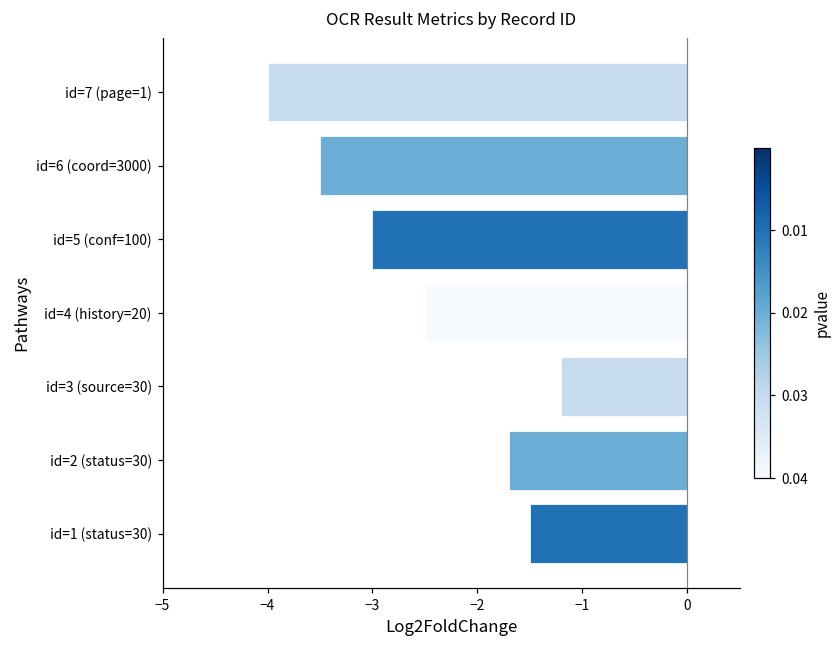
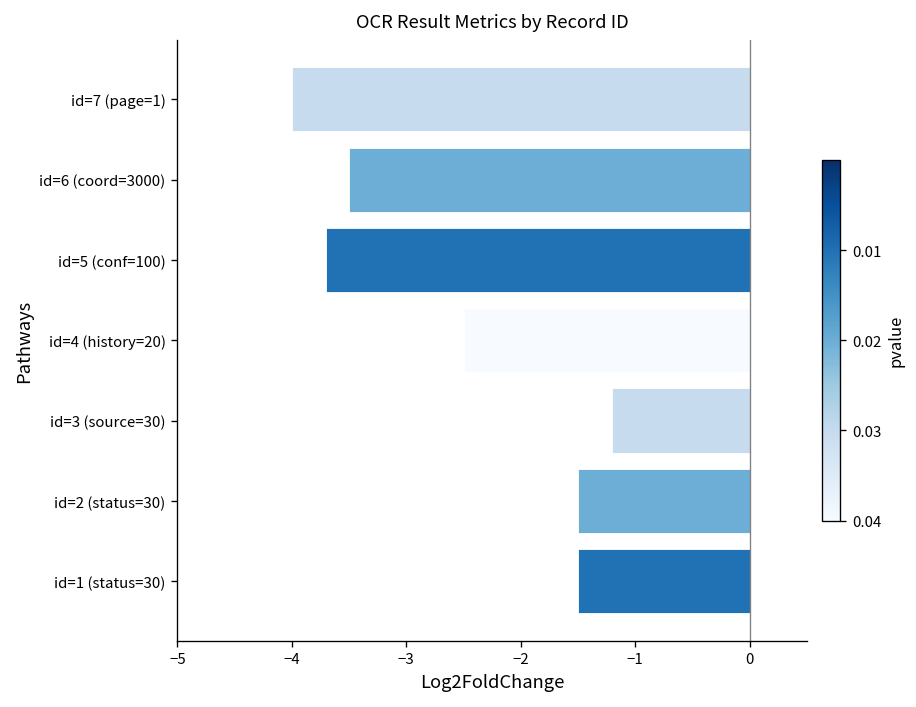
  {
    "id=7 (page=1)": -4.0,
    "id=6 (coord=3000)": -3.5,
-   "id=5 (conf=100)": -3.0,
+   "id=5 (conf=100)": -3.7,
    "id=4 (history=20)": -2.5,
    "id=3 (source=30)": -1.2,
-   "id=2 (status=30)": -1.7,
+   "id=2 (status=30)": -1.5,
    "id=1 (status=30)": -1.5
  }
